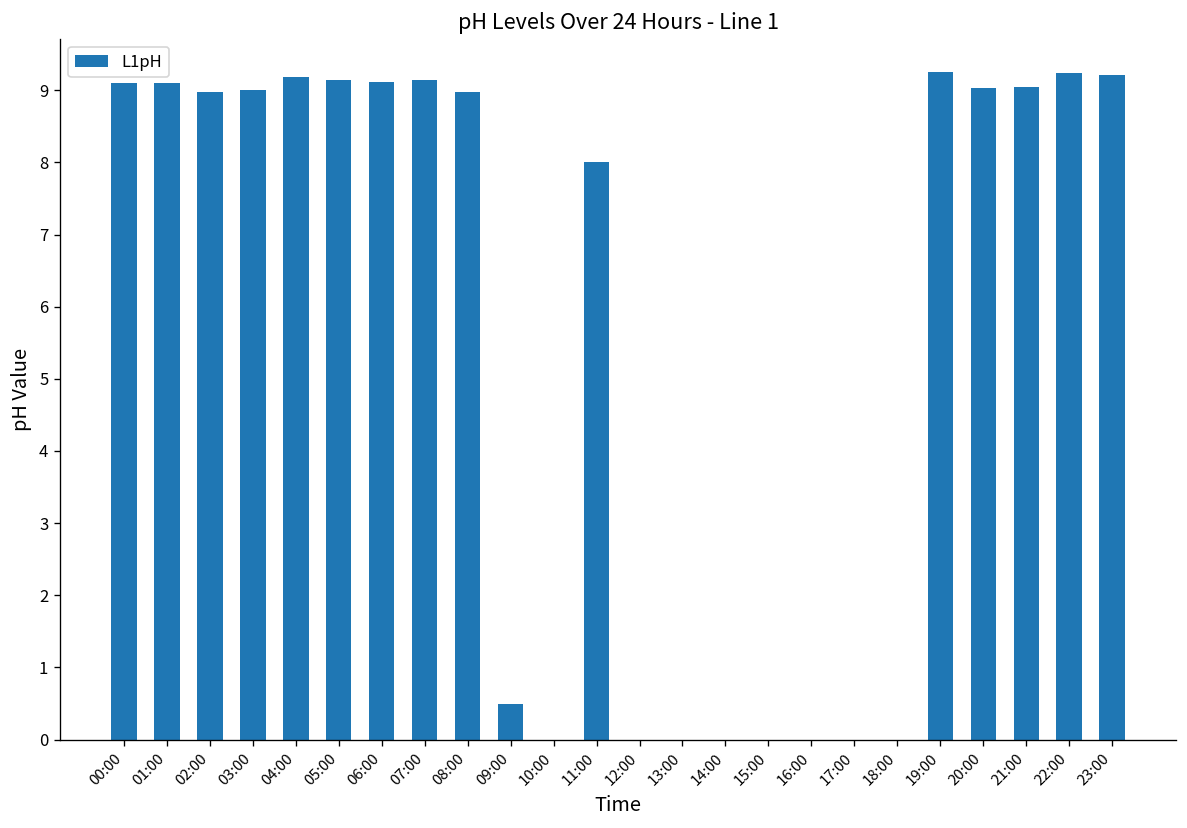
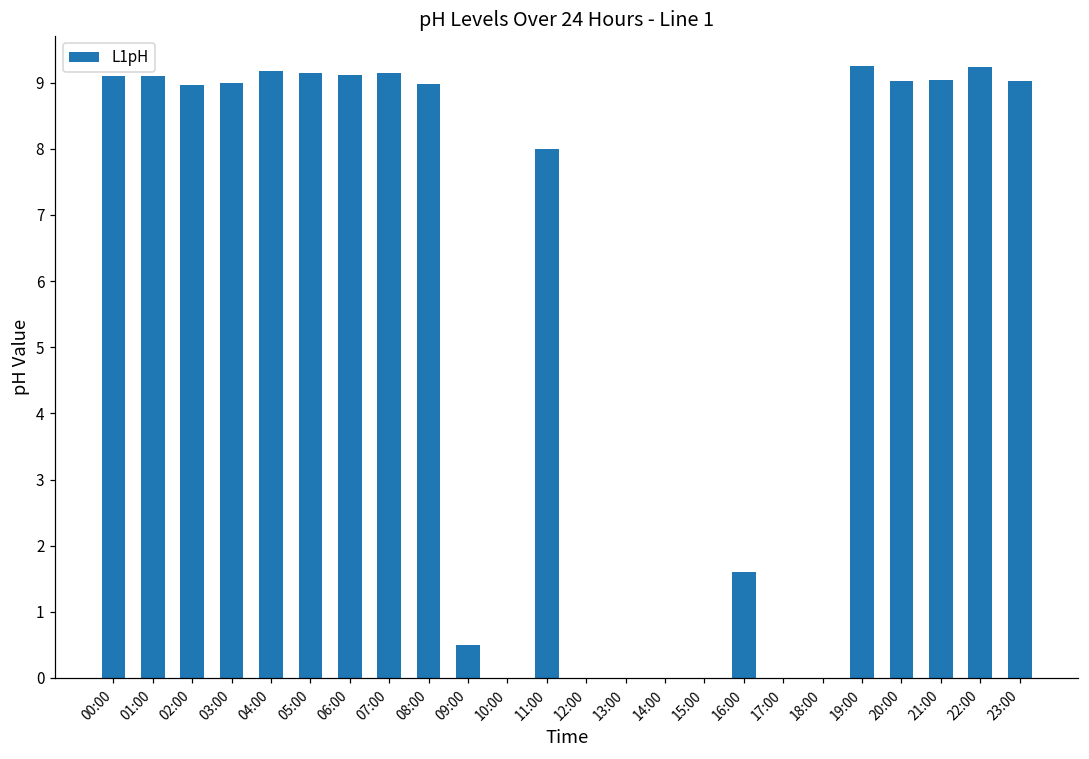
  {
    "00:00": 9.1,
    "01:00": 9.1,
    "02:00": 9.0,
    "03:00": 9.0,
    "04:00": 9.2,
    "05:00": 9.1,
    "06:00": 9.1,
    "07:00": 9.1,
    "08:00": 9.0,
    "09:00": 0.5,
    "10:00": 0.0,
    "11:00": 8.0,
    "12:00": 0.0,
    "13:00": 0.0,
    "14:00": 0.0,
    "15:00": 0.0,
-   "16:00": 0.0,
+   "16:00": 1.6,
    "17:00": 0.0,
    "18:00": 0.0,
    "19:00": 9.3,
    "20:00": 9.0,
    "21:00": 9.0,
    "22:00": 9.2,
-   "23:00": 9.2
+   "23:00": 9.0
  }
